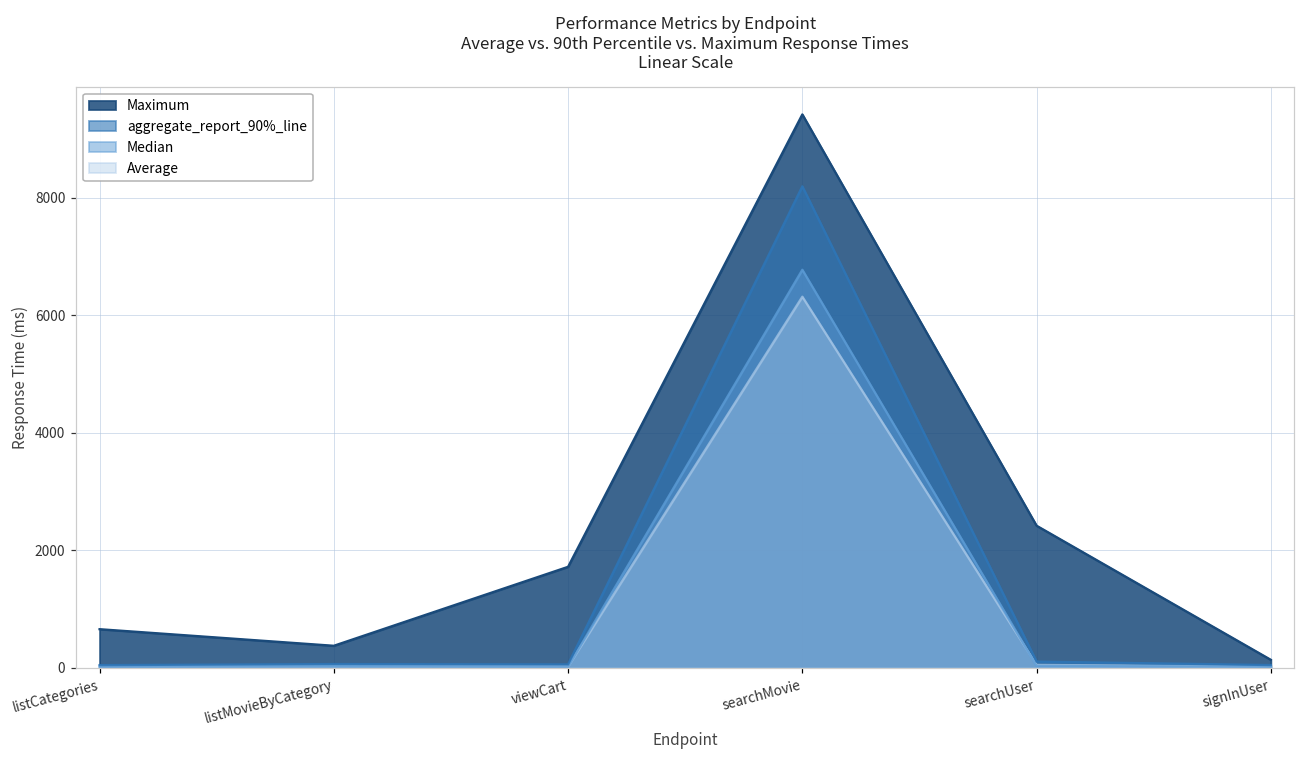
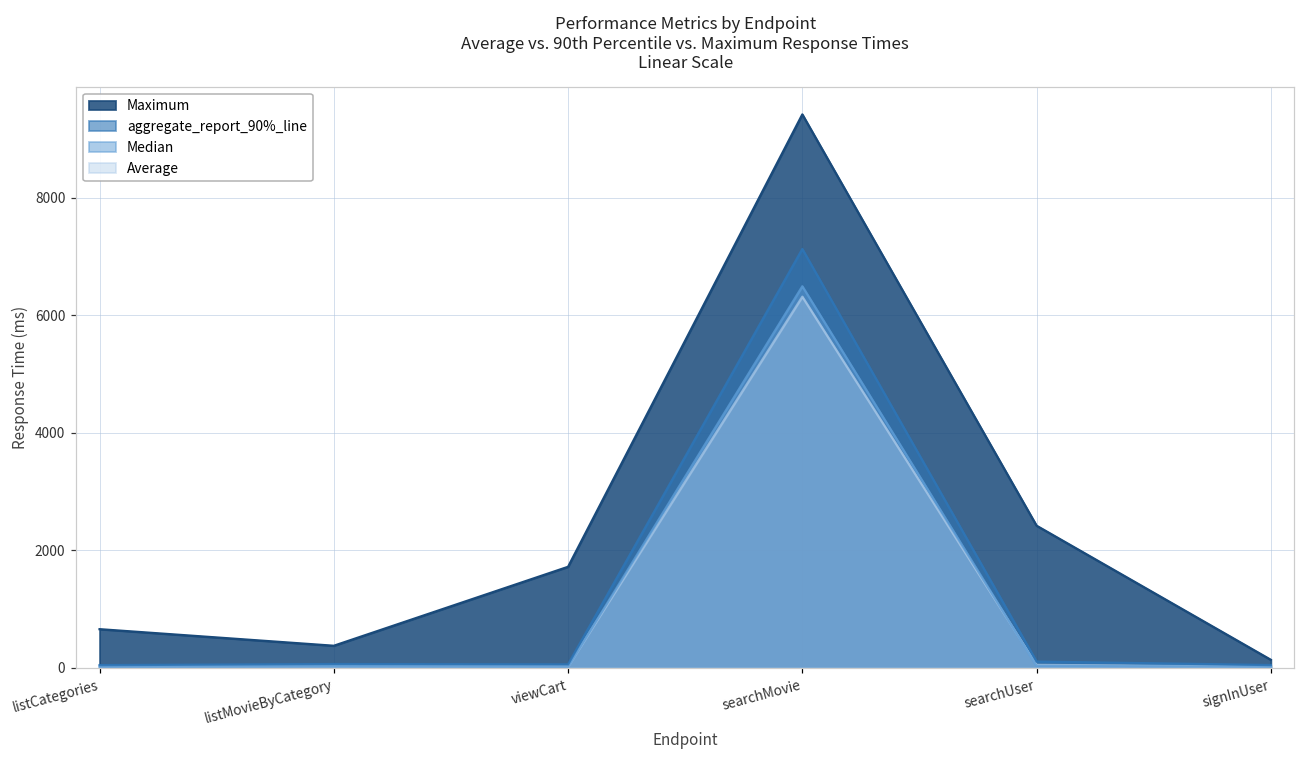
  {
    "Maximum": {
      "listCategories": 700,
      "listMovieByCategory": 400,
      "viewCart": 1700,
      "searchMovie": 9400,
      "searchUser": 2400,
      "signInUser": 100
    },
    "aggregate_report_90%_line": {
-     "searchMovie": 8200,
+     "searchMovie": 7100,
      "searchUser": 100
    },
    "Median": {
-     "searchMovie": 6800
+     "searchMovie": 6500
    },
    "Average": {
      "searchMovie": 6300
    }
  }
